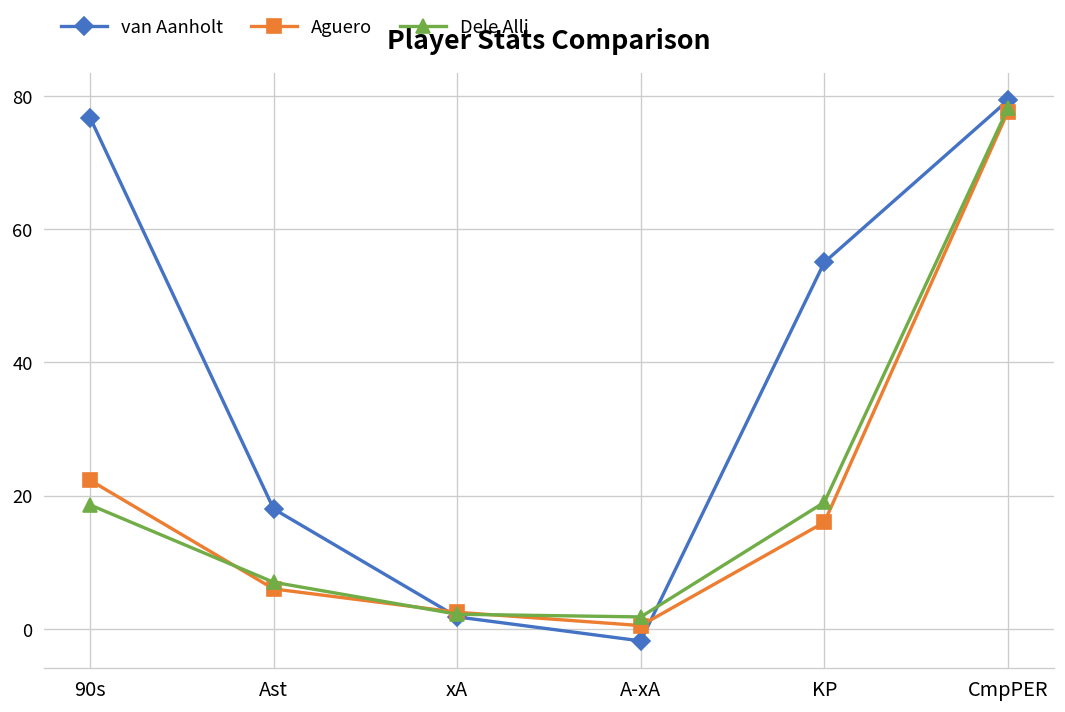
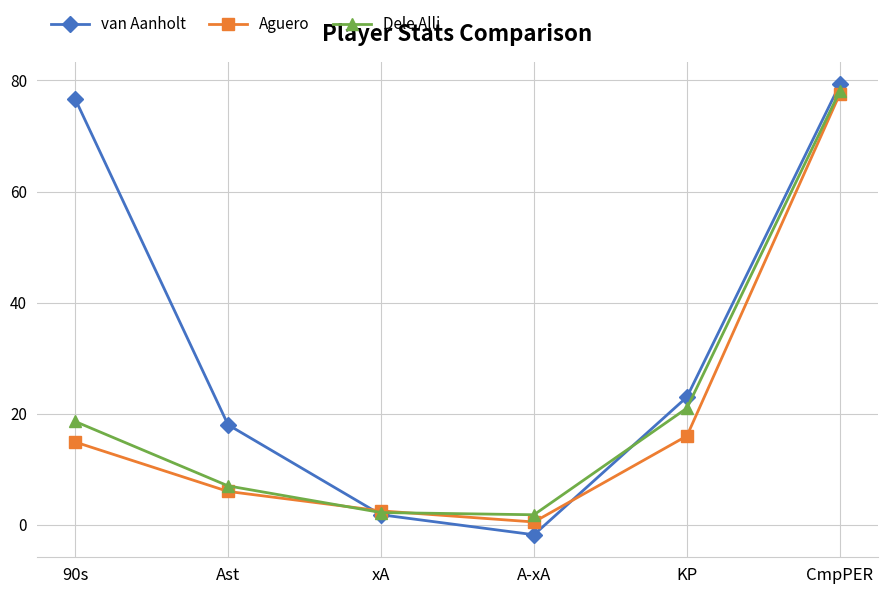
  {
    "van Aanholt": {
      "90s": 77,
      "Ast": 18,
      "A-xA": -2,
-     "KP": 55,
+     "KP": 23,
      "CmpPER": 79
    },
    "Aguero": {
-     "90s": 22,
+     "90s": 15,
      "Ast": 6,
      "A-xA": 1,
      "KP": 16,
      "CmpPER": 78
    },
    "Dele Alli": {
      "90s": 19,
      "Ast": 7,
      "A-xA": 2,
-     "KP": 19,
+     "KP": 21,
      "CmpPER": 78
    }
  }
